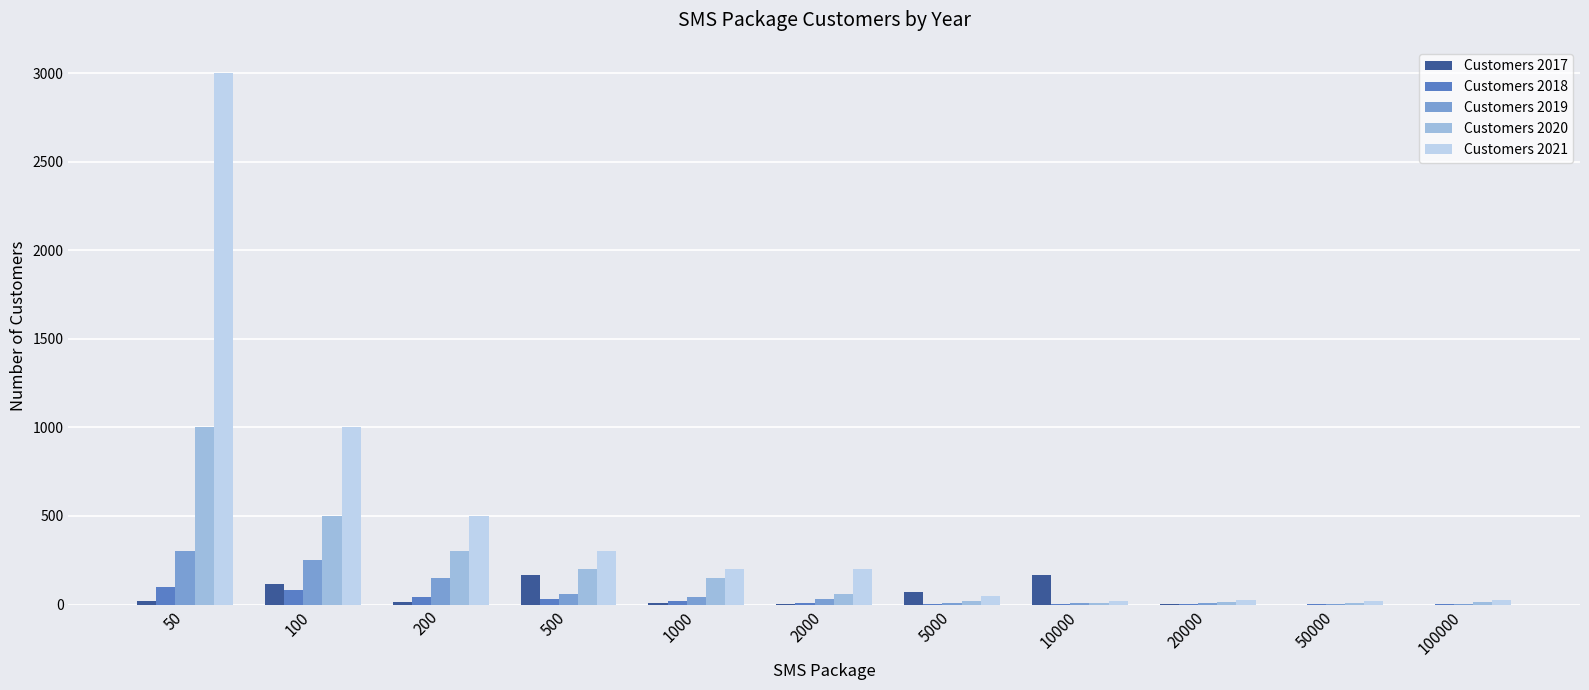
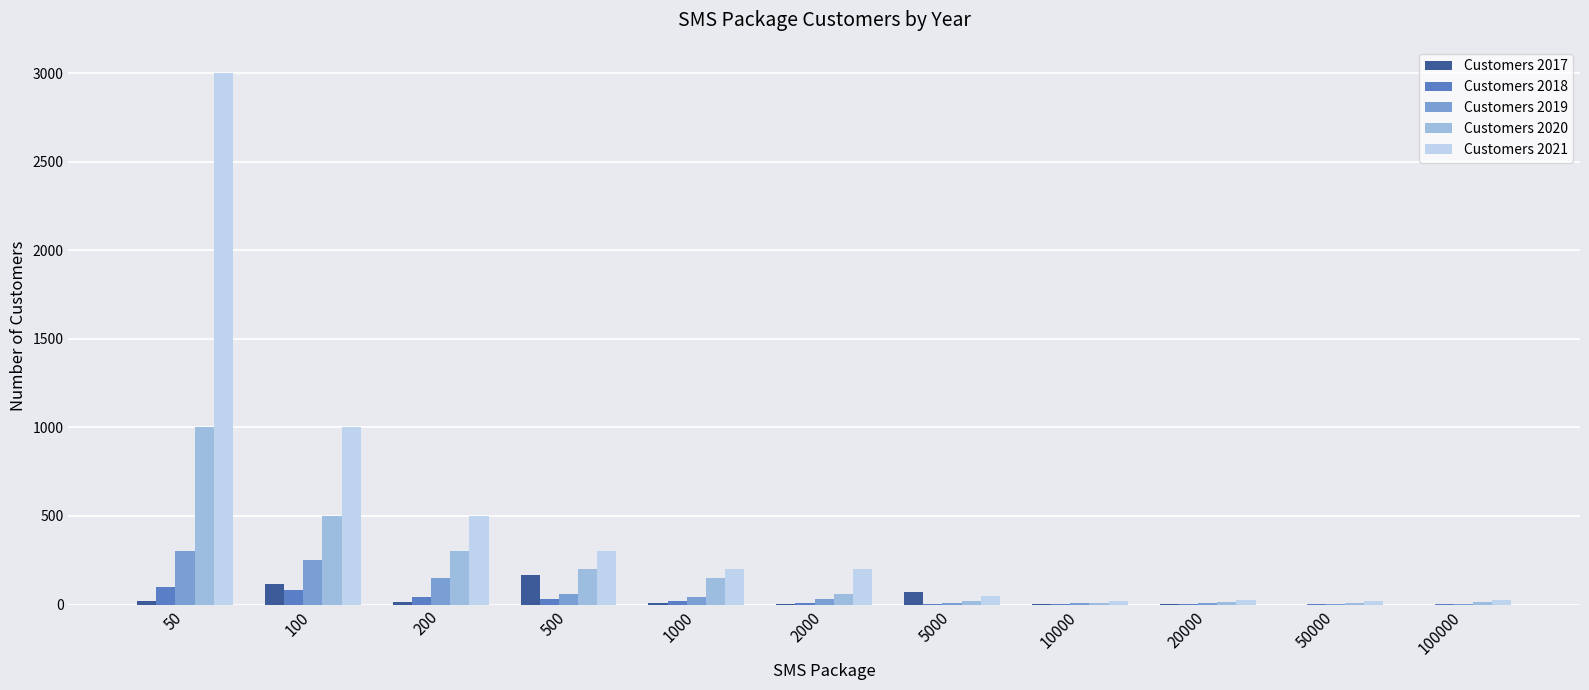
  {
    "Customers 2017": {
      "50": 20,
      "100": 110,
      "500": 170,
      "5000": 70,
-     "10000": 170,
+     "10000": 0,
      "50000": 0,
      "100000": 0
    }
  }
